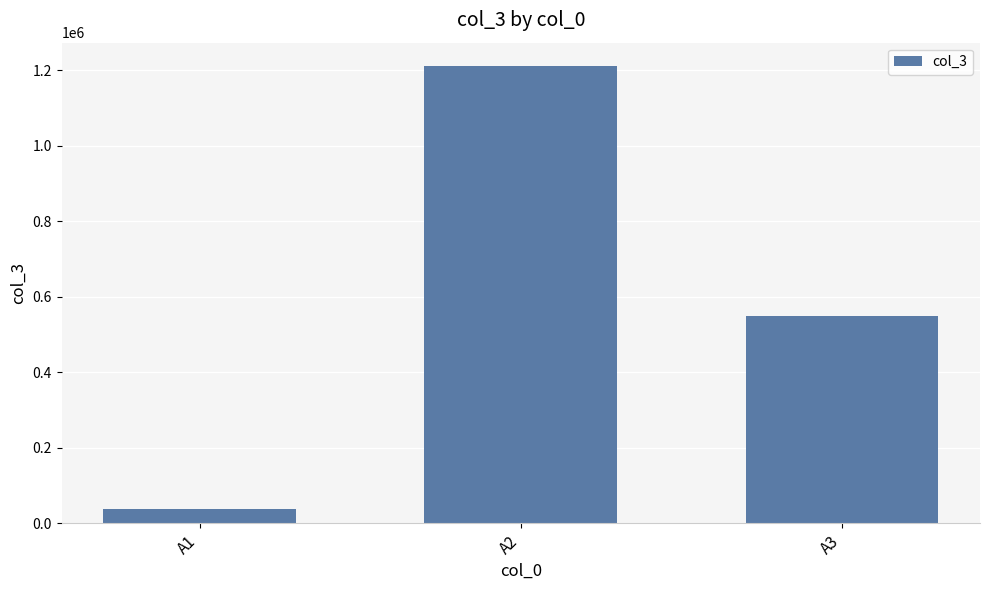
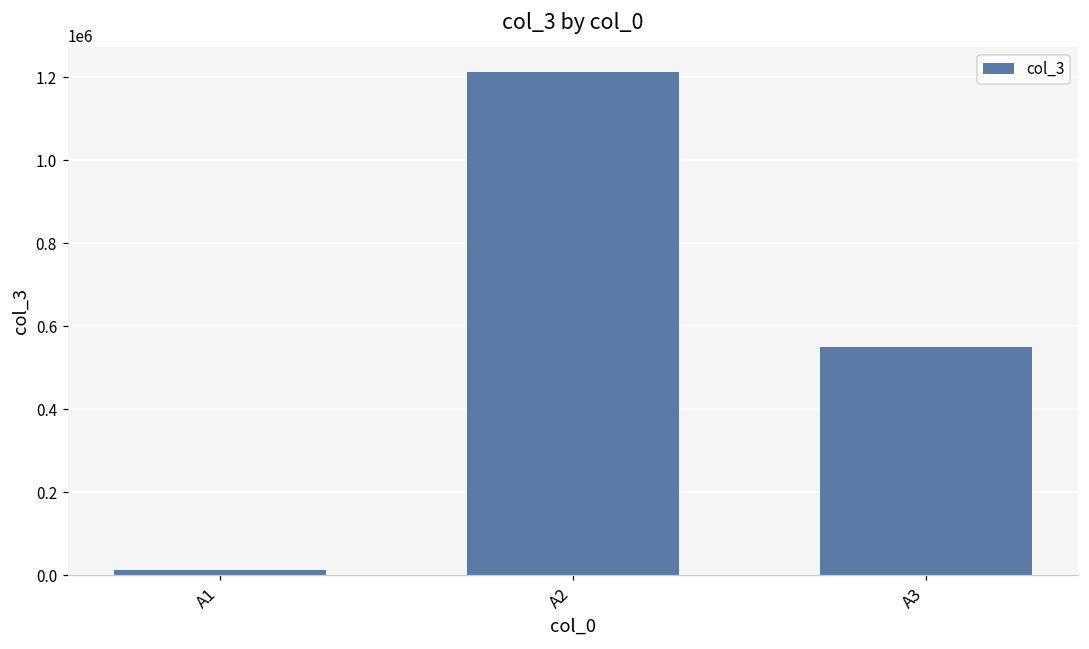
  {
-   "A1": 40000,
+   "A1": 10000,
    "A2": 1210000,
    "A3": 550000
  }
